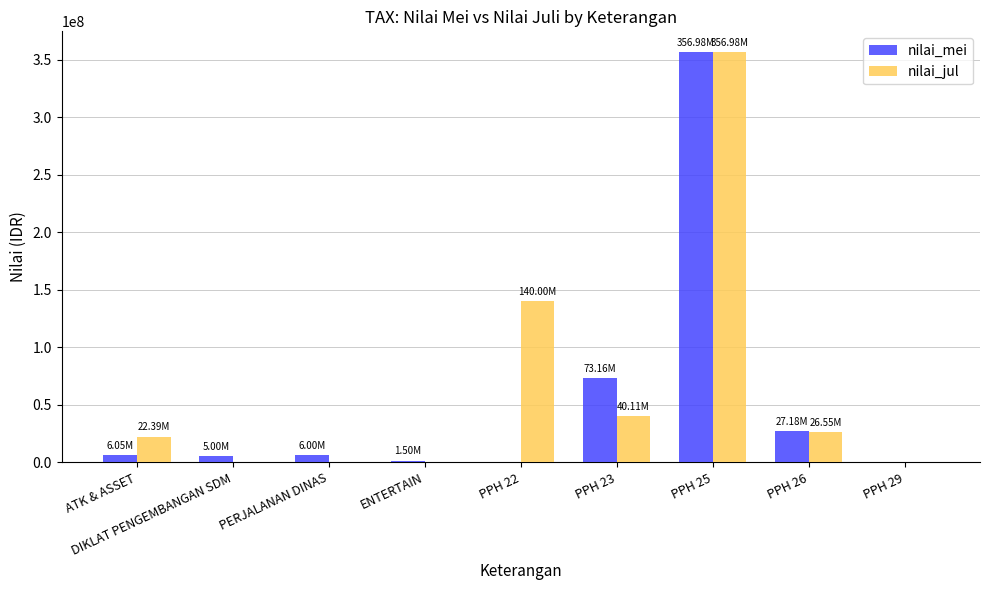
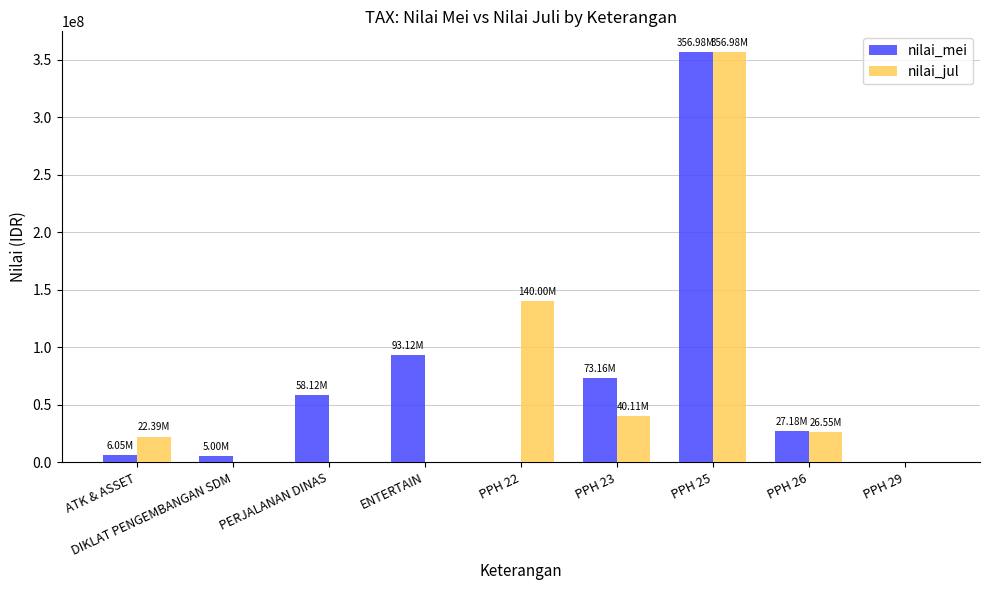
  {
    "nilai_mei": {
      "ATK & ASSET": "6.05M",
      "DIKLAT PENGEMBANGAN SDM": "5.00M",
-     "PERJALANAN DINAS": "6.00M",
-     "ENTERTAIN": "1.50M",
+     "PERJALANAN DINAS": "58.12M",
+     "ENTERTAIN": "93.12M",
      "PPH 23": "73.16M",
      "PPH 25": "356.98M",
      "PPH 26": "27.18M"
    },
    "nilai_jul": {
      "ATK & ASSET": "22.39M",
      "PPH 22": "140.00M",
      "PPH 23": "40.11M",
      "PPH 25": "356.98M",
      "PPH 26": "26.55M"
    }
  }
